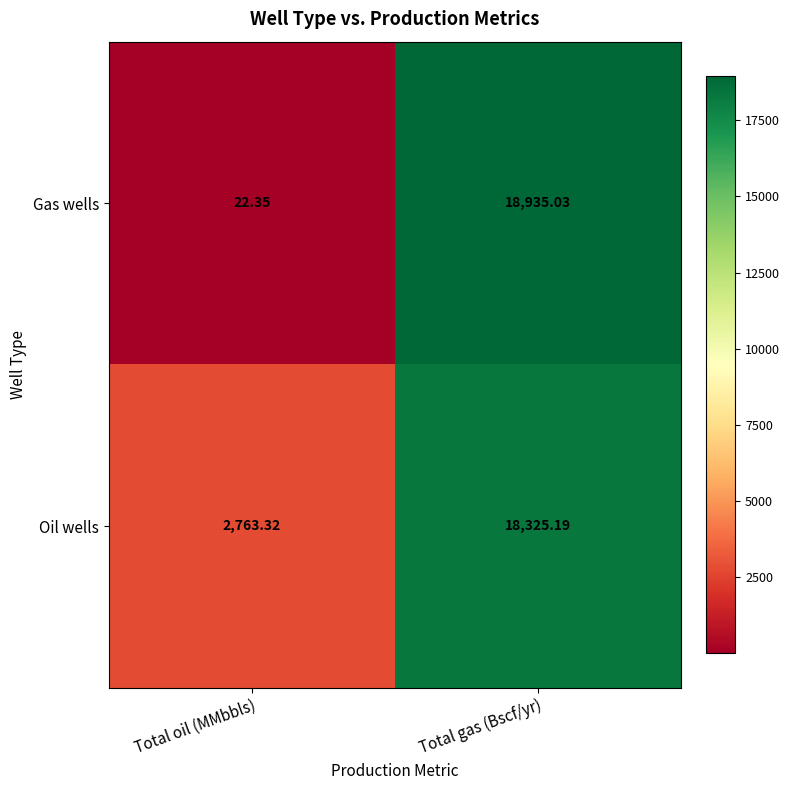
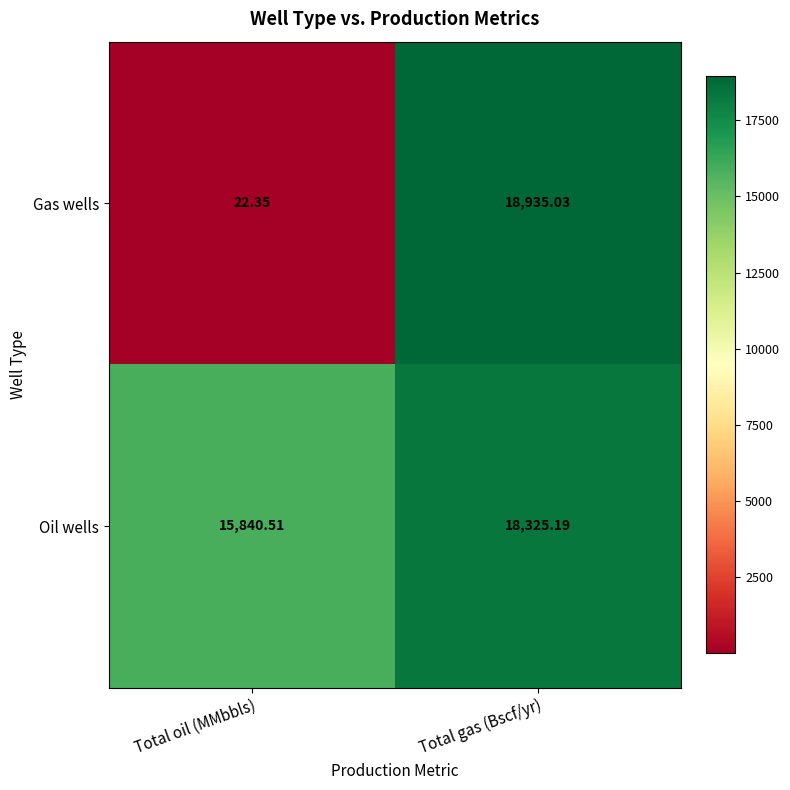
  {
    "Gas wells": {
      "Total oil (MMbbls)": "22.35",
      "Total gas (Bscf/yr)": "18,935.03"
    },
    "Oil wells": {
-     "Total oil (MMbbls)": "2,763.32",
+     "Total oil (MMbbls)": "15,840.51",
      "Total gas (Bscf/yr)": "18,325.19"
    }
  }
